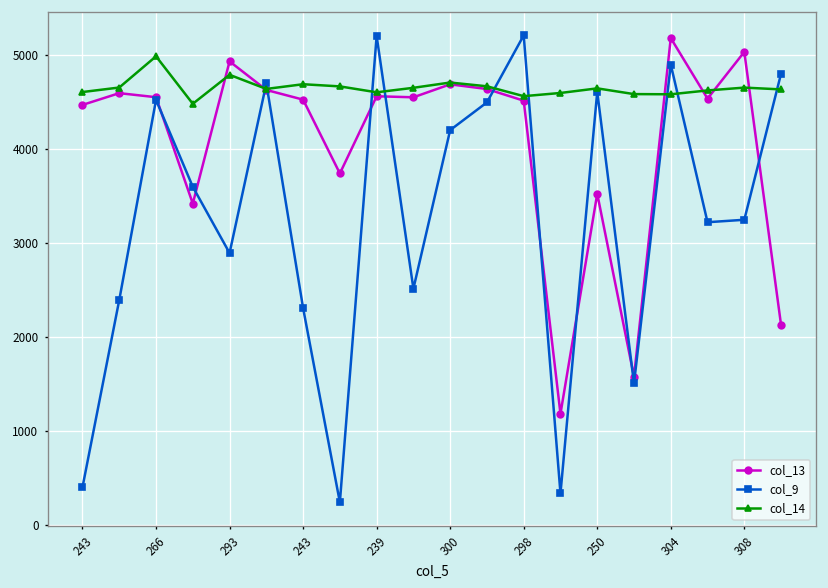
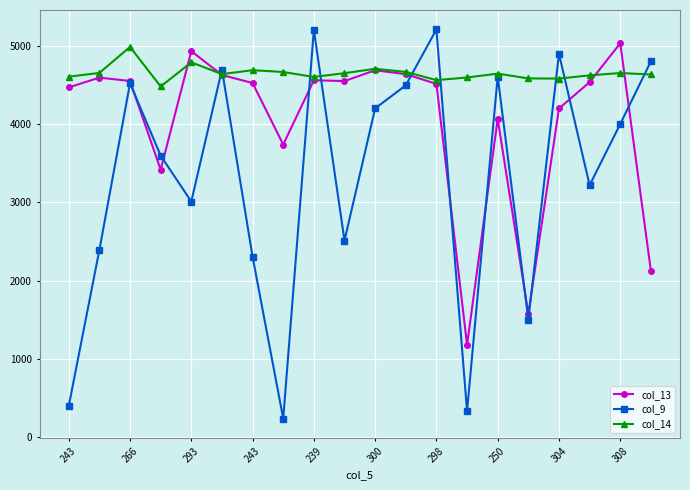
  {
    "col_13": {
      "293": 4900,
      "239": 4600,
      "298": 4500,
-     "250": 3500,
-     "304": 5200,
+     "250": 4100,
+     "304": 4200,
      "308": 5000
    },
    "col_9": {
-     "293": 2900,
+     "293": 3000,
      "239": 5200,
      "300": 4200,
      "298": 5200,
      "250": 4600,
      "304": 4900,
-     "308": 3200
+     "308": 4000
    },
    "col_14": {
      "266": 5000,
      "293": 4800,
      "239": 4600,
      "298": 4600,
      "250": 4600,
      "304": 4600,
      "308": 4600
    }
  }
